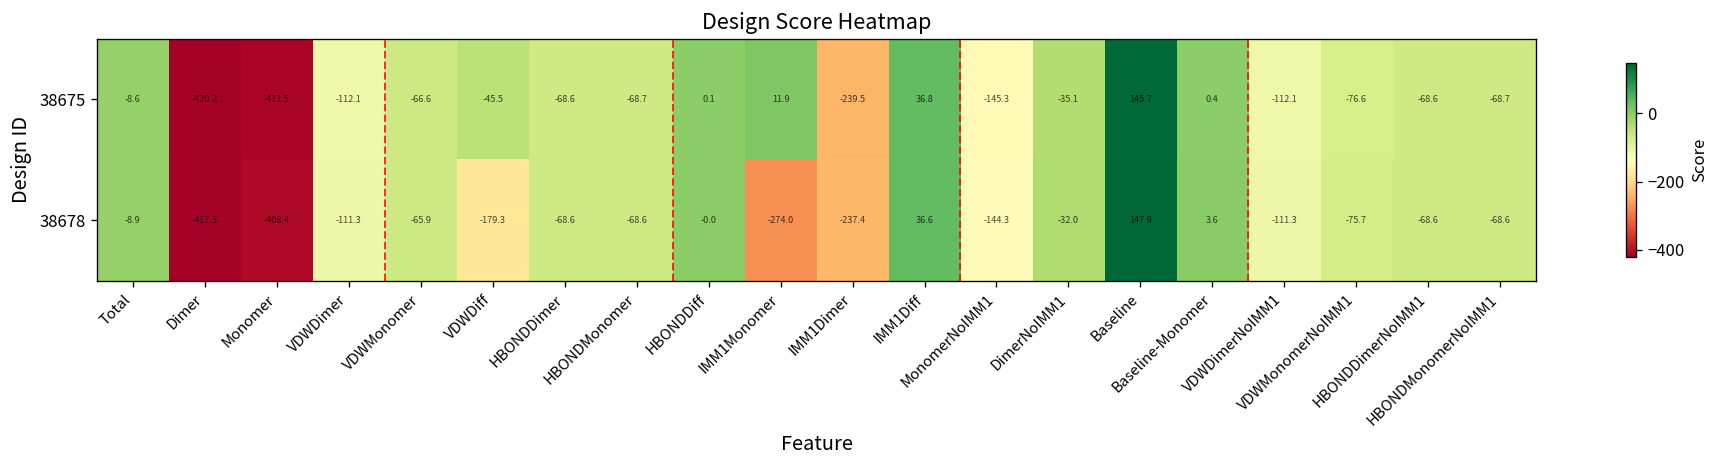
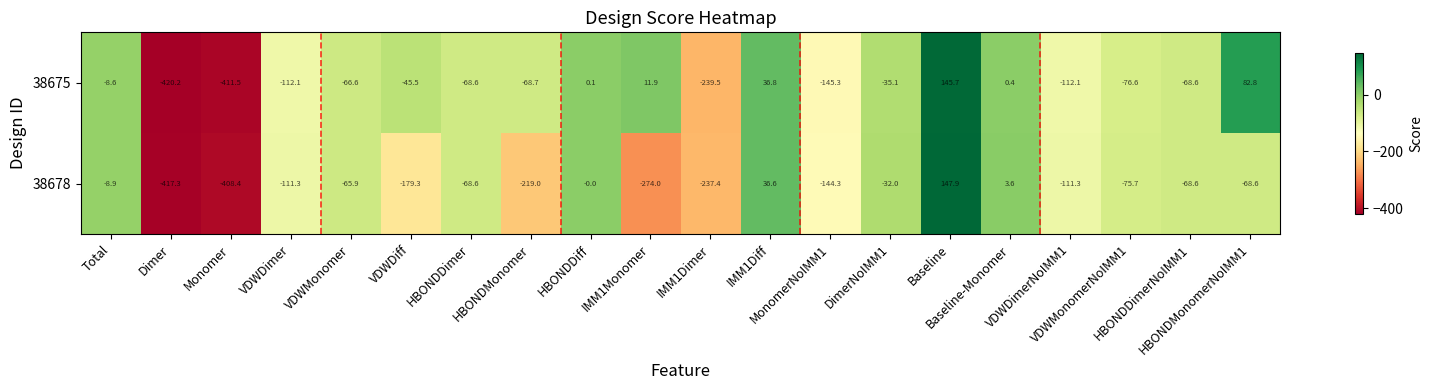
  {
    "38675": {
      "Total": -8.6,
      "Dimer": -420.2,
      "Monomer": -411.5,
      "VDWDimer": -112.1,
      "VDWMonomer": -66.6,
      "VDWDiff": -45.5,
      "HBONDDimer": -68.6,
      "HBONDMonomer": -68.7,
      "HBONDDiff": 0.1,
      "IMM1Monomer": 11.9,
      "IMM1Dimer": -239.5,
      "IMM1Diff": 36.8,
      "MonomerNoIMM1": -145.3,
      "DimerNoIMM1": -35.1,
      "Baseline": 145.7,
      "Baseline-Monomer": 0.4,
      "VDWDimerNoIMM1": -112.1,
      "VDWMonomerNoIMM1": -76.6,
      "HBONDDimerNoIMM1": -68.6,
-     "HBONDMonomerNoIMM1": -68.7
+     "HBONDMonomerNoIMM1": 82.8
    },
    "38678": {
      "Total": -8.9,
      "Dimer": -417.3,
      "Monomer": -408.4,
      "VDWDimer": -111.3,
      "VDWMonomer": -65.9,
      "VDWDiff": -179.3,
      "HBONDDimer": -68.6,
-     "HBONDMonomer": -68.6,
+     "HBONDMonomer": -219.0,
      "HBONDDiff": -0.0,
      "IMM1Monomer": -274.0,
      "IMM1Dimer": -237.4,
      "IMM1Diff": 36.6,
      "MonomerNoIMM1": -144.3,
      "DimerNoIMM1": -32.0,
      "Baseline": 147.9,
      "Baseline-Monomer": 3.6,
      "VDWDimerNoIMM1": -111.3,
      "VDWMonomerNoIMM1": -75.7,
      "HBONDDimerNoIMM1": -68.6,
      "HBONDMonomerNoIMM1": -68.6
    }
  }
